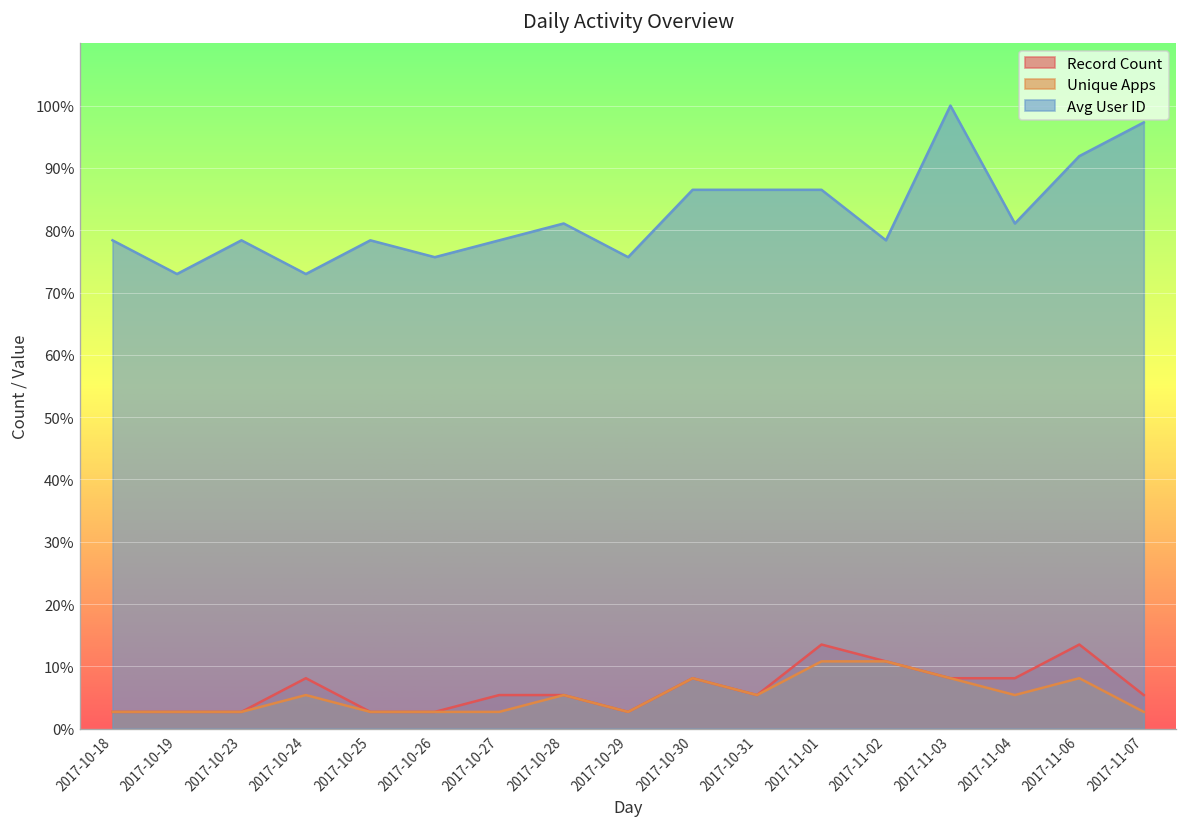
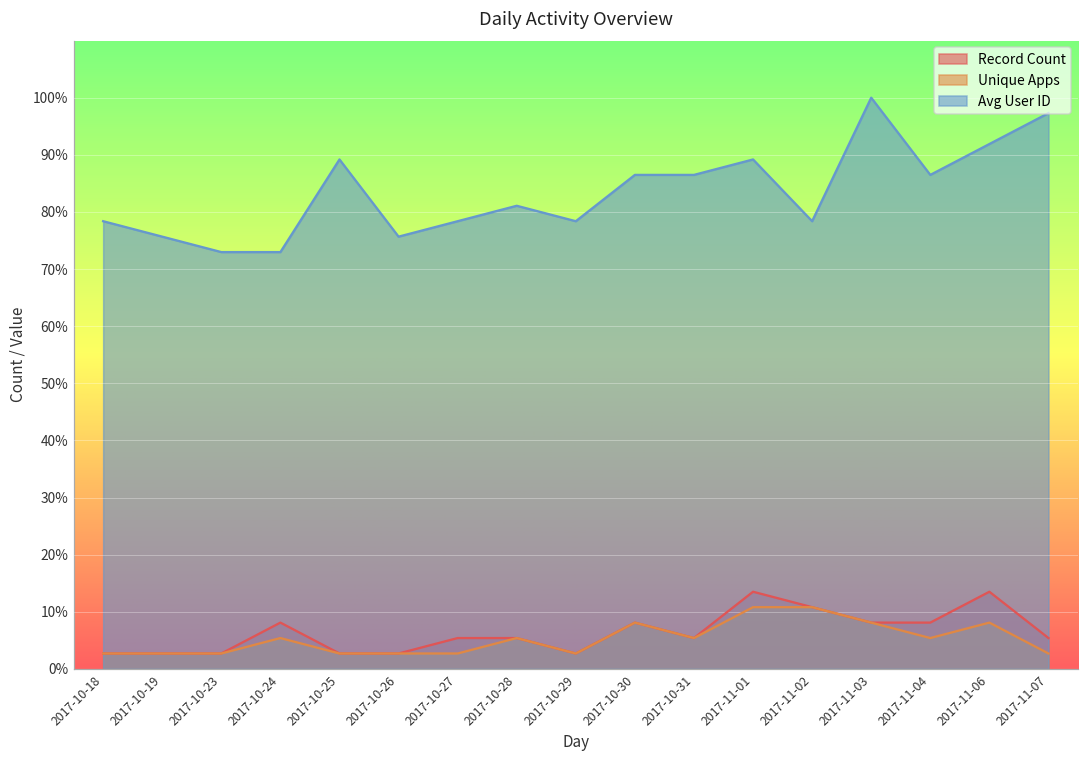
  {
    "Avg User ID": {
      "2017-10-18": "78%",
-     "2017-10-19": "73%",
-     "2017-10-23": "78%",
+     "2017-10-19": "76%",
+     "2017-10-23": "73%",
      "2017-10-24": "73%",
-     "2017-10-25": "78%",
+     "2017-10-25": "89%",
      "2017-10-26": "76%",
      "2017-10-27": "78%",
      "2017-10-28": "81%",
-     "2017-10-29": "76%",
+     "2017-10-29": "78%",
      "2017-10-30": "86%",
      "2017-10-31": "86%",
-     "2017-11-01": "86%",
+     "2017-11-01": "89%",
      "2017-11-02": "78%",
      "2017-11-03": "100%",
-     "2017-11-04": "81%",
+     "2017-11-04": "86%",
      "2017-11-06": "92%"
    }
  }
